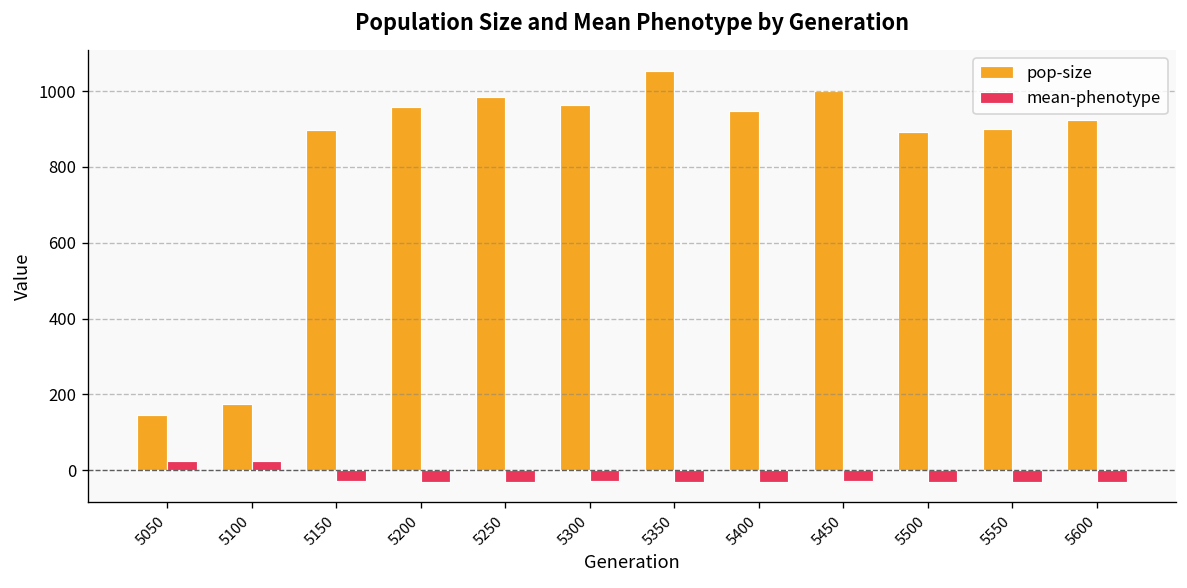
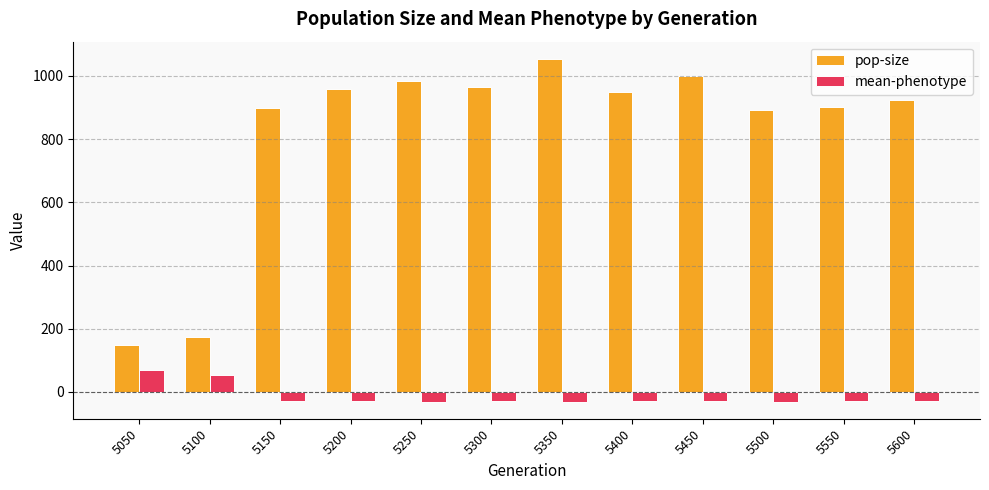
  {
    "pop-size": {
      "5050": 150,
      "5100": 170,
      "5150": 900,
      "5200": 960,
      "5250": 990,
      "5300": 960,
      "5350": 1050,
      "5400": 950,
      "5450": 1000,
      "5500": 890,
      "5550": 900,
      "5600": 920
    },
    "mean-phenotype": {
-     "5050": 20,
-     "5100": 20,
+     "5050": 70,
+     "5100": 50,
      "5150": -30,
      "5200": -30,
      "5250": -30,
      "5300": -30,
      "5350": -30,
      "5400": -30,
      "5450": -30,
      "5500": -30,
      "5550": -30,
      "5600": -30
    }
  }
